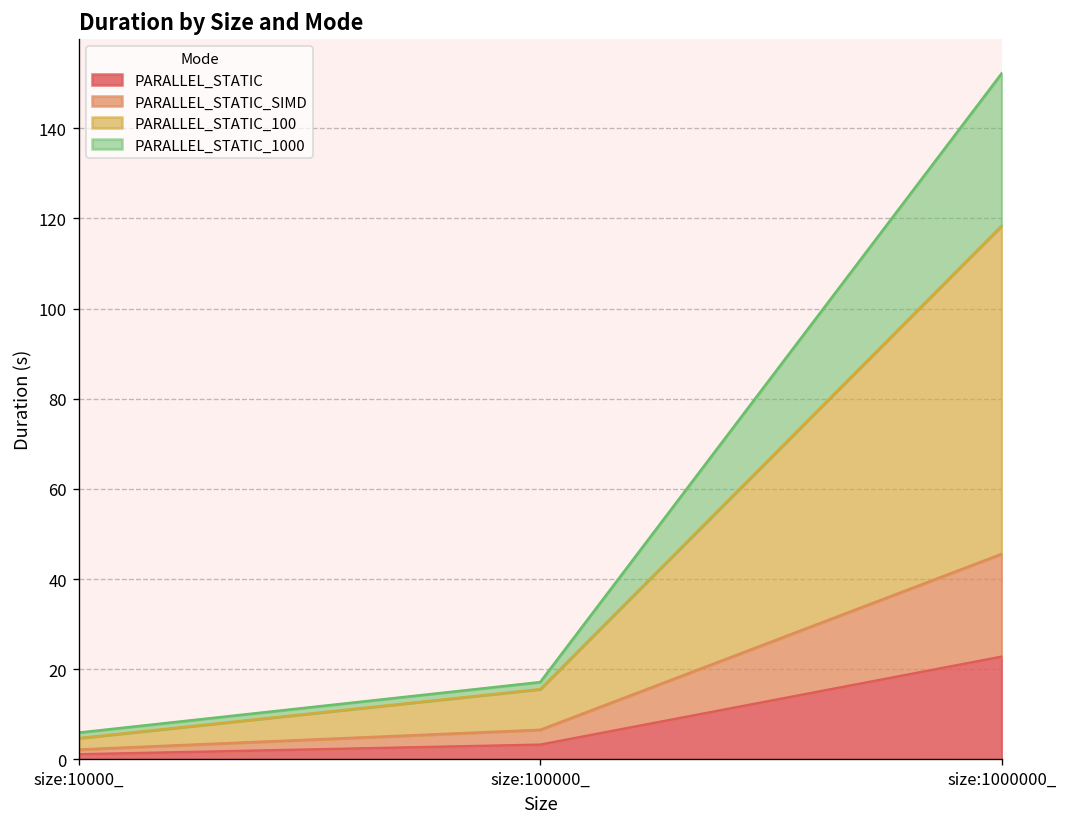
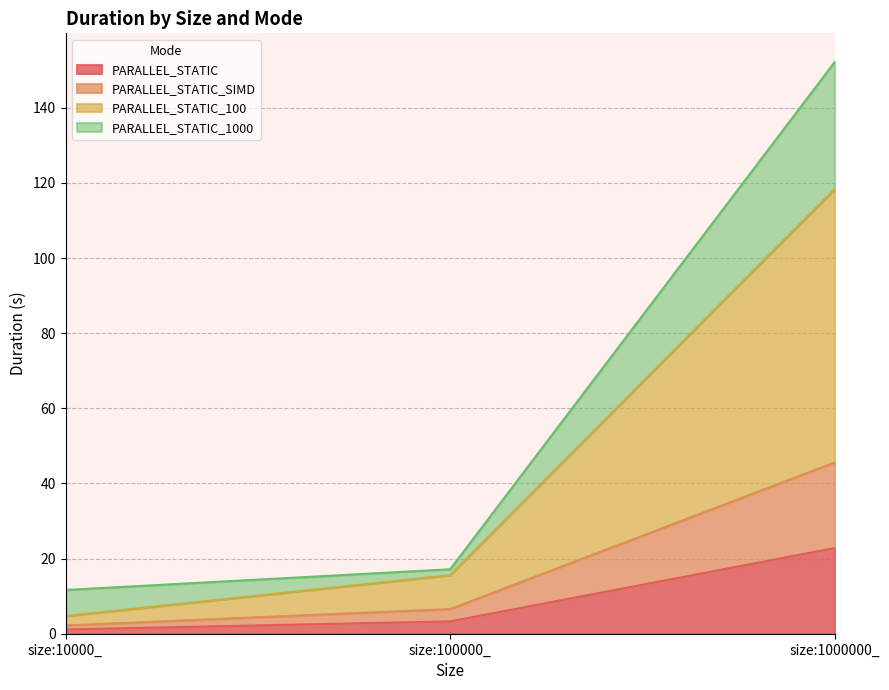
  {
    "PARALLEL_STATIC_1000": {
-     "size:10000_": 1,
+     "size:10000_": 7,
      "size:100000_": 2,
      "size:1000000_": 34
    }
  }
